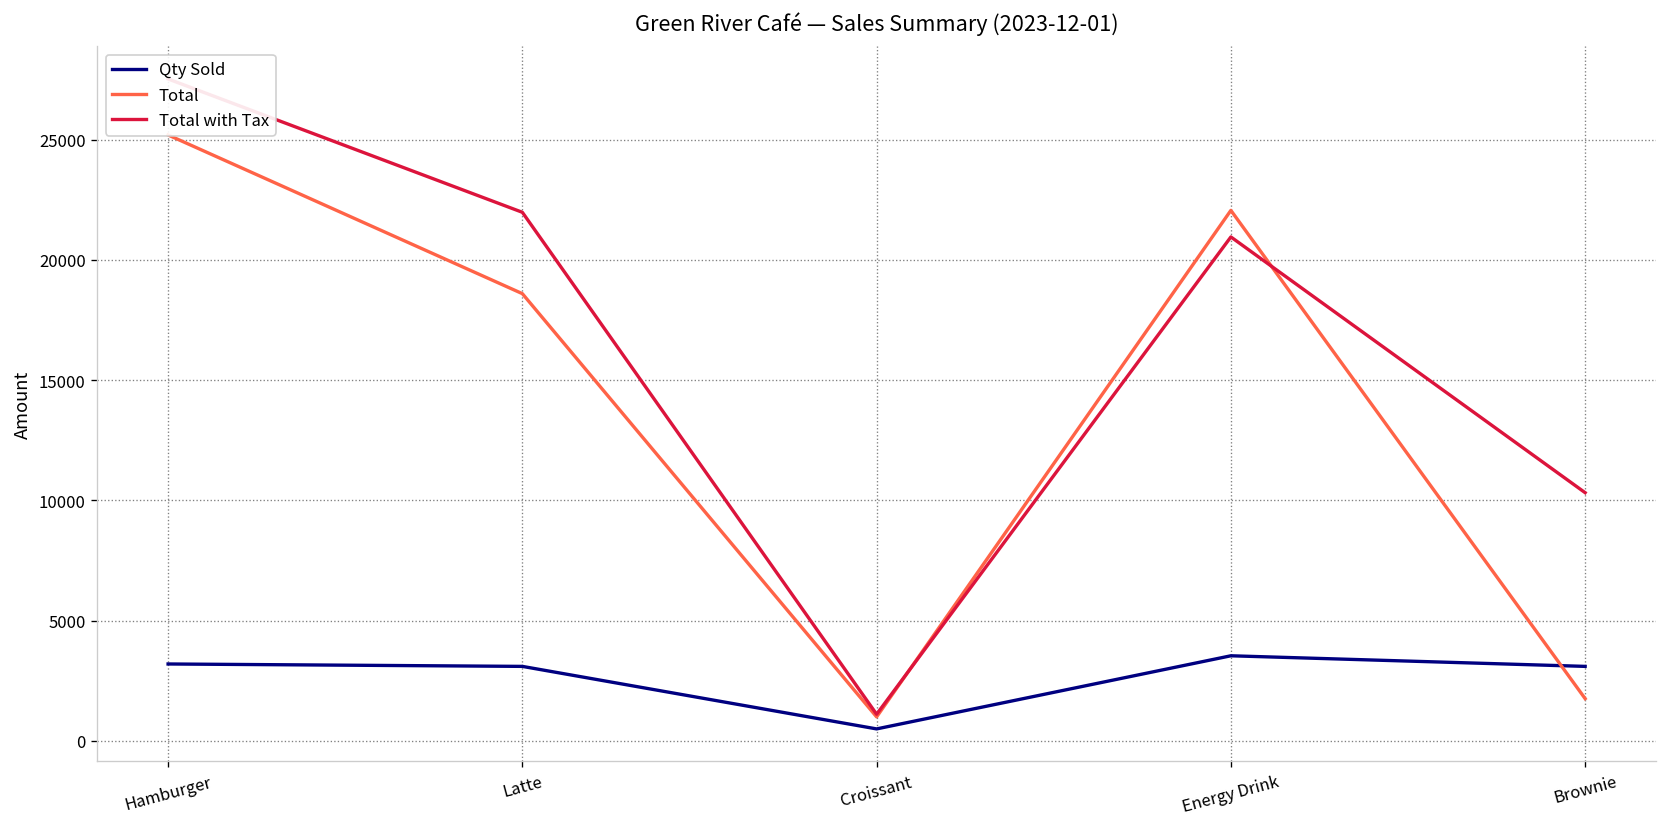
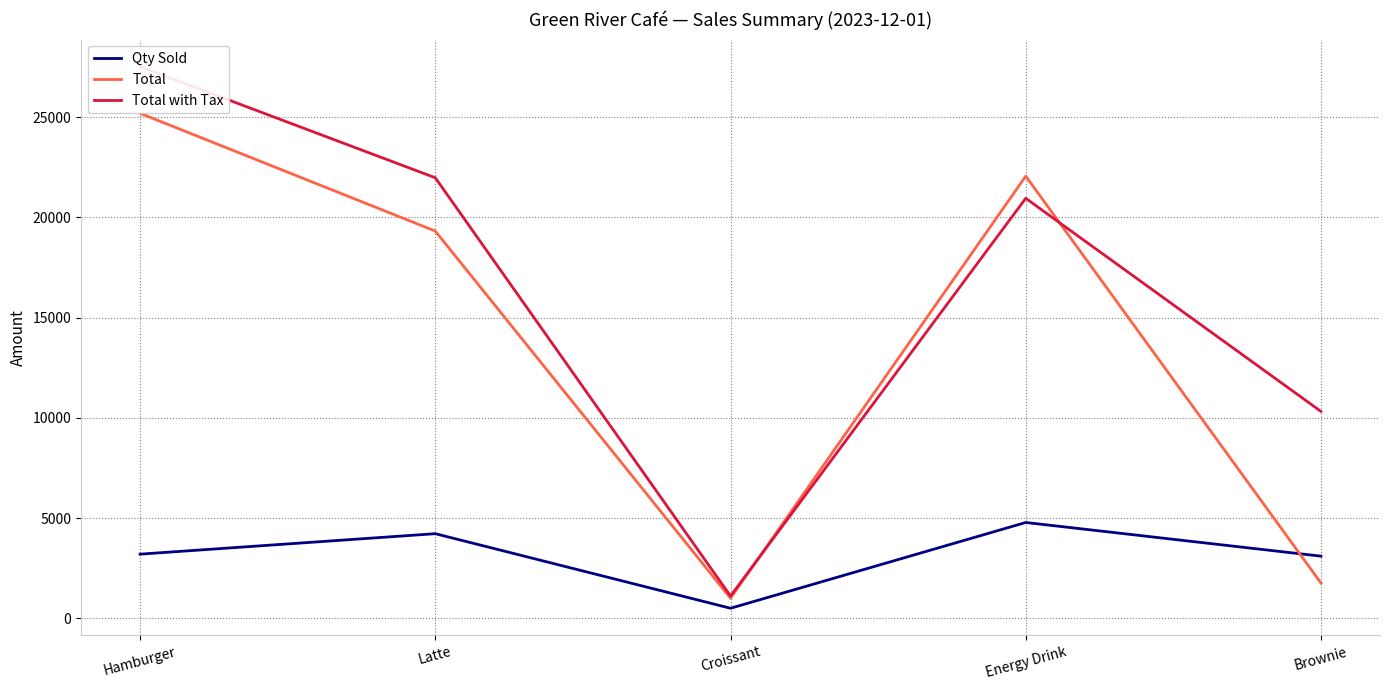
  {
    "Qty Sold": {
      "Hamburger": 3200,
-     "Latte": 3100,
+     "Latte": 4200,
      "Croissant": 500,
-     "Energy Drink": 3500,
+     "Energy Drink": 4800,
      "Brownie": 3100
    },
    "Total": {
-     "Latte": 18600,
+     "Latte": 19300,
      "Energy Drink": 22100,
      "Brownie": 1800
    },
    "Total with Tax": {
      "Latte": 22000,
      "Energy Drink": 21000,
      "Brownie": 10300
    }
  }
